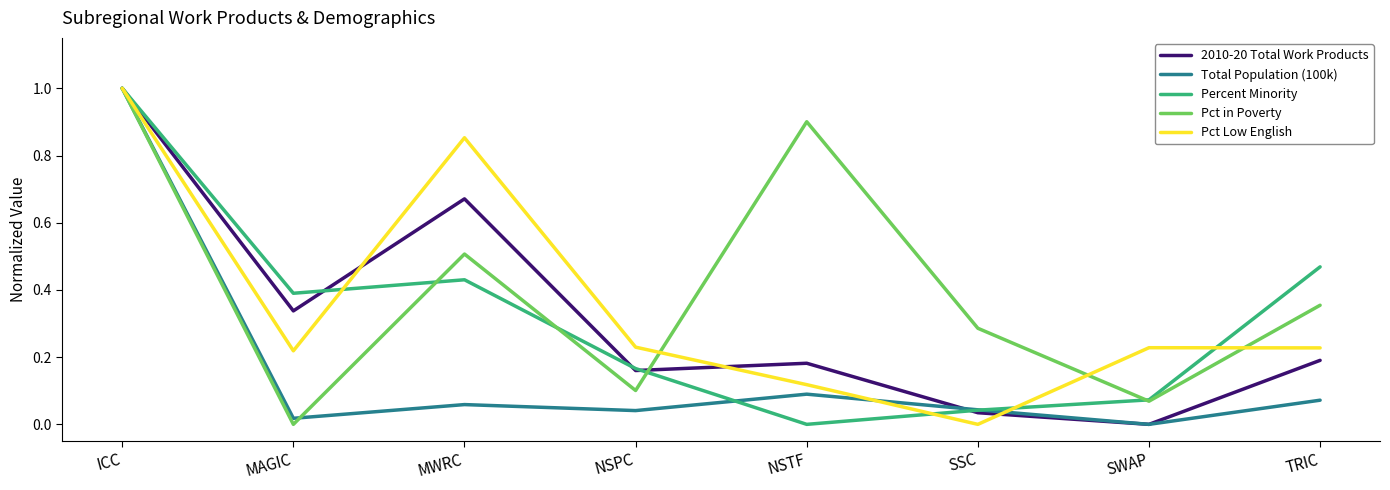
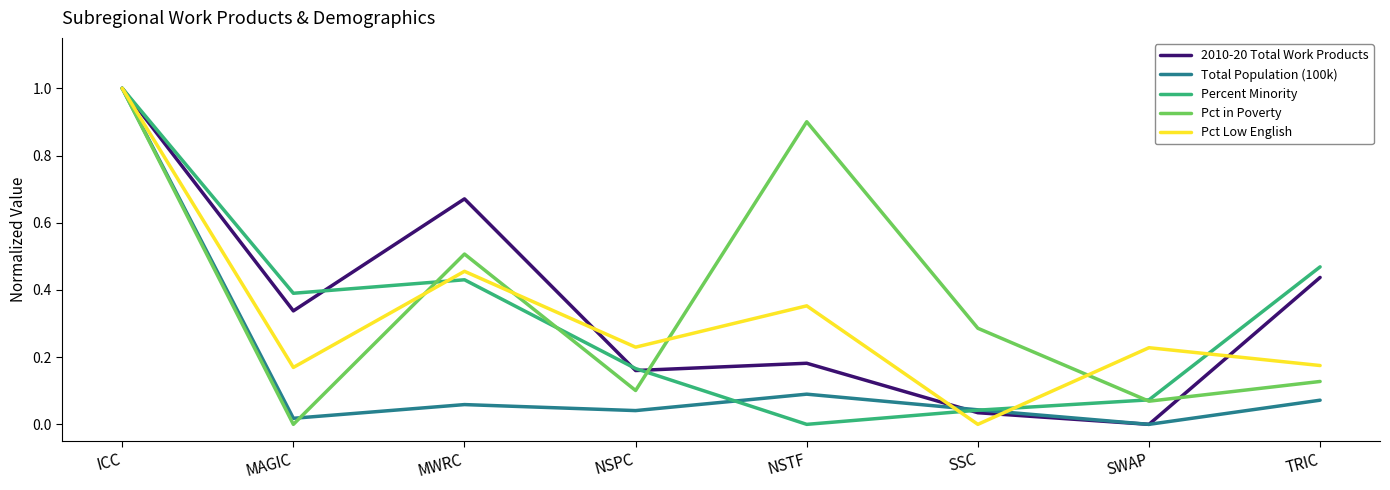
  {
    "2010-20 Total Work Products": {
      "MAGIC": 0.34,
      "MWRC": 0.67,
      "NSTF": 0.18,
-     "TRIC": 0.19
+     "TRIC": 0.44
    },
    "Pct in Poverty": {
      "MAGIC": 0.00,
      "MWRC": 0.51,
      "NSPC": 0.10,
      "NSTF": 0.90,
      "SSC": 0.29,
-     "TRIC": 0.35
+     "TRIC": 0.13
    },
    "Pct Low English": {
-     "MAGIC": 0.22,
-     "MWRC": 0.85,
+     "MAGIC": 0.17,
+     "MWRC": 0.46,
      "NSPC": 0.23,
-     "NSTF": 0.12,
+     "NSTF": 0.35,
      "SSC": 0.00,
      "SWAP": 0.23,
-     "TRIC": 0.23
+     "TRIC": 0.18
    }
  }
